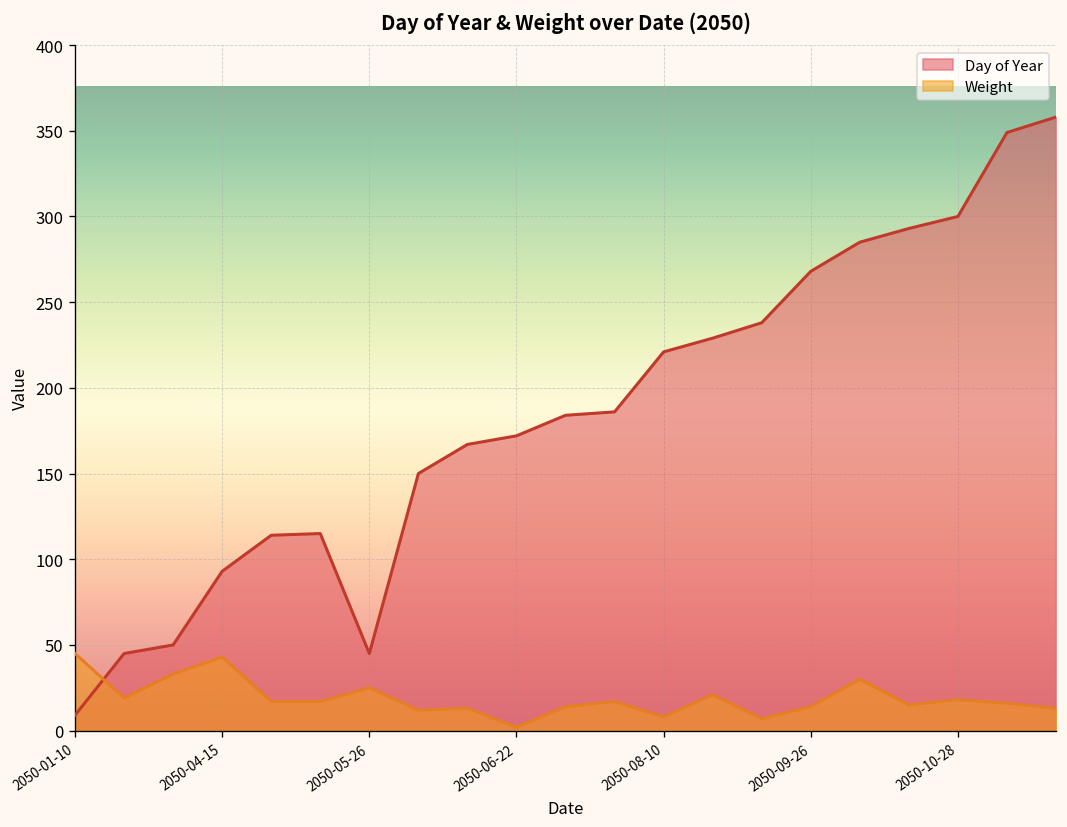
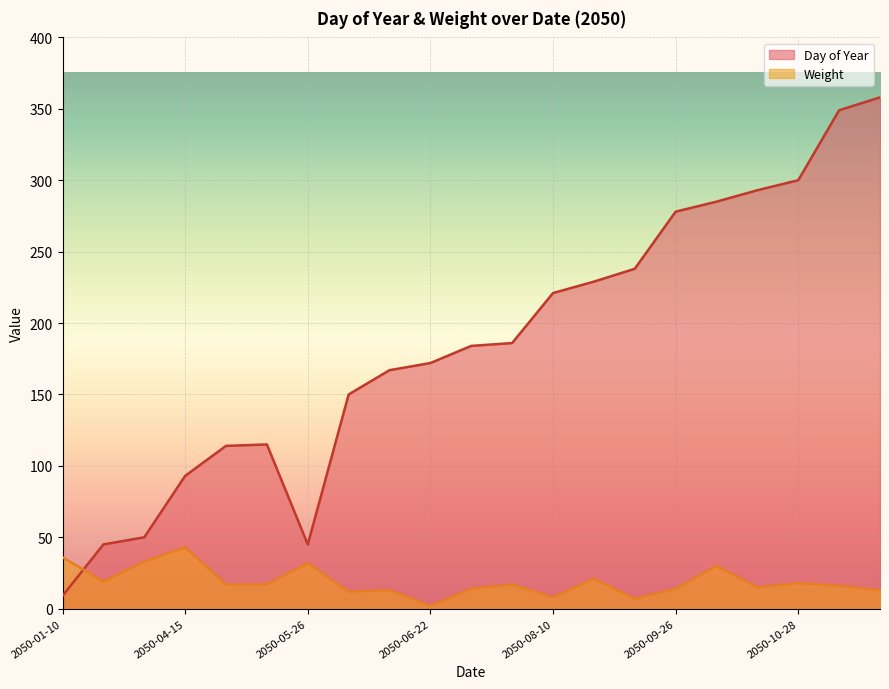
  {
    "Day of Year": {
      "2050-01-10": 9,
      "2050-04-15": 93,
      "2050-05-26": 45,
      "2050-06-22": 172,
      "2050-08-10": 221,
-     "2050-09-26": 268,
+     "2050-09-26": 278,
      "2050-10-28": 300
    },
    "Weight": {
-     "2050-01-10": 45,
+     "2050-01-10": 36,
      "2050-04-15": 43,
-     "2050-05-26": 25,
+     "2050-05-26": 32,
      "2050-06-22": 2,
      "2050-08-10": 8,
      "2050-09-26": 14,
      "2050-10-28": 18
    }
  }
